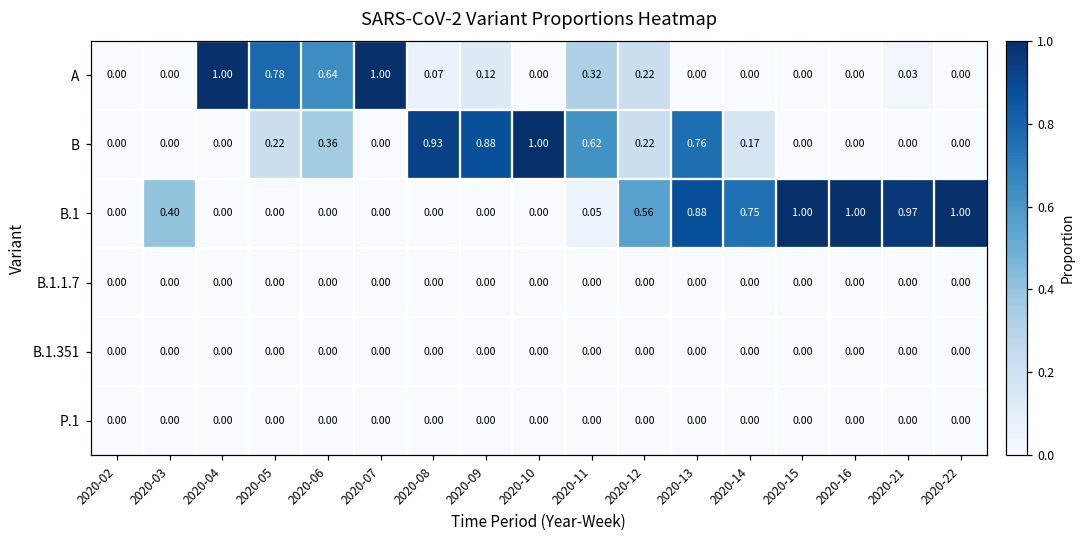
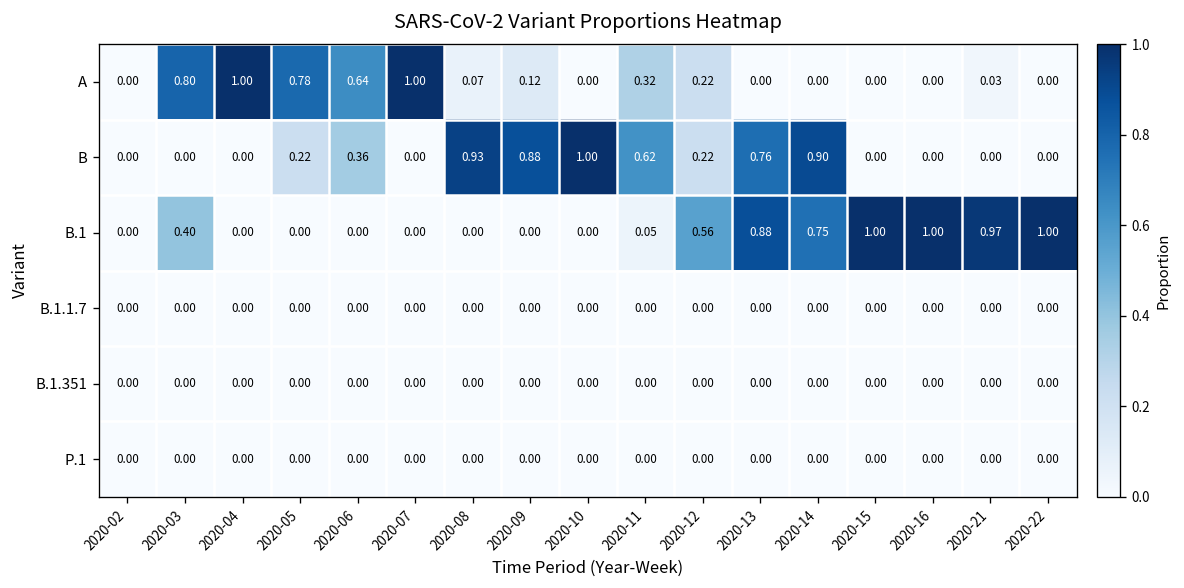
  {
    "A": {
      "2020-02": 0.00,
-     "2020-03": 0.00,
+     "2020-03": 0.80,
      "2020-04": 1.00,
      "2020-05": 0.78,
      "2020-06": 0.64,
      "2020-07": 1.00,
      "2020-08": 0.07,
      "2020-09": 0.12,
      "2020-10": 0.00,
      "2020-11": 0.32,
      "2020-12": 0.22,
      "2020-13": 0.00,
      "2020-14": 0.00,
      "2020-15": 0.00,
      "2020-16": 0.00,
      "2020-21": 0.03,
      "2020-22": 0.00
    },
    "B": {
      "2020-02": 0.00,
      "2020-03": 0.00,
      "2020-04": 0.00,
      "2020-05": 0.22,
      "2020-06": 0.36,
      "2020-07": 0.00,
      "2020-08": 0.93,
      "2020-09": 0.88,
      "2020-10": 1.00,
      "2020-11": 0.62,
      "2020-12": 0.22,
      "2020-13": 0.76,
-     "2020-14": 0.17,
+     "2020-14": 0.90,
      "2020-15": 0.00,
      "2020-16": 0.00,
      "2020-21": 0.00,
      "2020-22": 0.00
    },
    "B.1": {
      "2020-02": 0.00,
      "2020-03": 0.40,
      "2020-04": 0.00,
      "2020-05": 0.00,
      "2020-06": 0.00,
      "2020-07": 0.00,
      "2020-08": 0.00,
      "2020-09": 0.00,
      "2020-10": 0.00,
      "2020-11": 0.05,
      "2020-12": 0.56,
      "2020-13": 0.88,
      "2020-14": 0.75,
      "2020-15": 1.00,
      "2020-16": 1.00,
      "2020-21": 0.97,
      "2020-22": 1.00
    },
    "B.1.1.7": {
      "2020-02": 0.00,
      "2020-03": 0.00,
      "2020-04": 0.00,
      "2020-05": 0.00,
      "2020-06": 0.00,
      "2020-07": 0.00,
      "2020-08": 0.00,
      "2020-09": 0.00,
      "2020-10": 0.00,
      "2020-11": 0.00,
      "2020-12": 0.00,
      "2020-13": 0.00,
      "2020-14": 0.00,
      "2020-15": 0.00,
      "2020-16": 0.00,
      "2020-21": 0.00,
      "2020-22": 0.00
    },
    "B.1.351": {
      "2020-02": 0.00,
      "2020-03": 0.00,
      "2020-04": 0.00,
      "2020-05": 0.00,
      "2020-06": 0.00,
      "2020-07": 0.00,
      "2020-08": 0.00,
      "2020-09": 0.00,
      "2020-10": 0.00,
      "2020-11": 0.00,
      "2020-12": 0.00,
      "2020-13": 0.00,
      "2020-14": 0.00,
      "2020-15": 0.00,
      "2020-16": 0.00,
      "2020-21": 0.00,
      "2020-22": 0.00
    },
    "P.1": {
      "2020-02": 0.00,
      "2020-03": 0.00,
      "2020-04": 0.00,
      "2020-05": 0.00,
      "2020-06": 0.00,
      "2020-07": 0.00,
      "2020-08": 0.00,
      "2020-09": 0.00,
      "2020-10": 0.00,
      "2020-11": 0.00,
      "2020-12": 0.00,
      "2020-13": 0.00,
      "2020-14": 0.00,
      "2020-15": 0.00,
      "2020-16": 0.00,
      "2020-21": 0.00,
      "2020-22": 0.00
    }
  }
